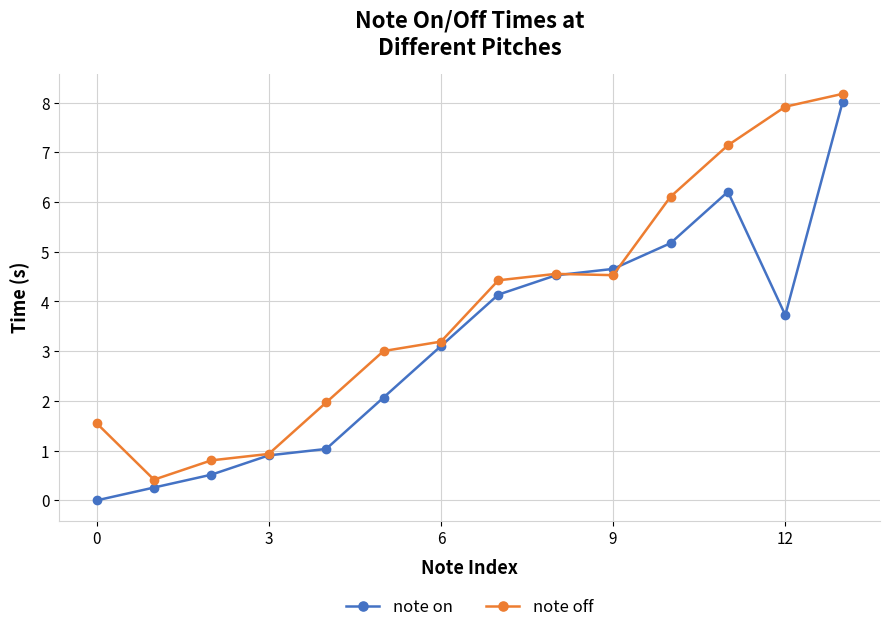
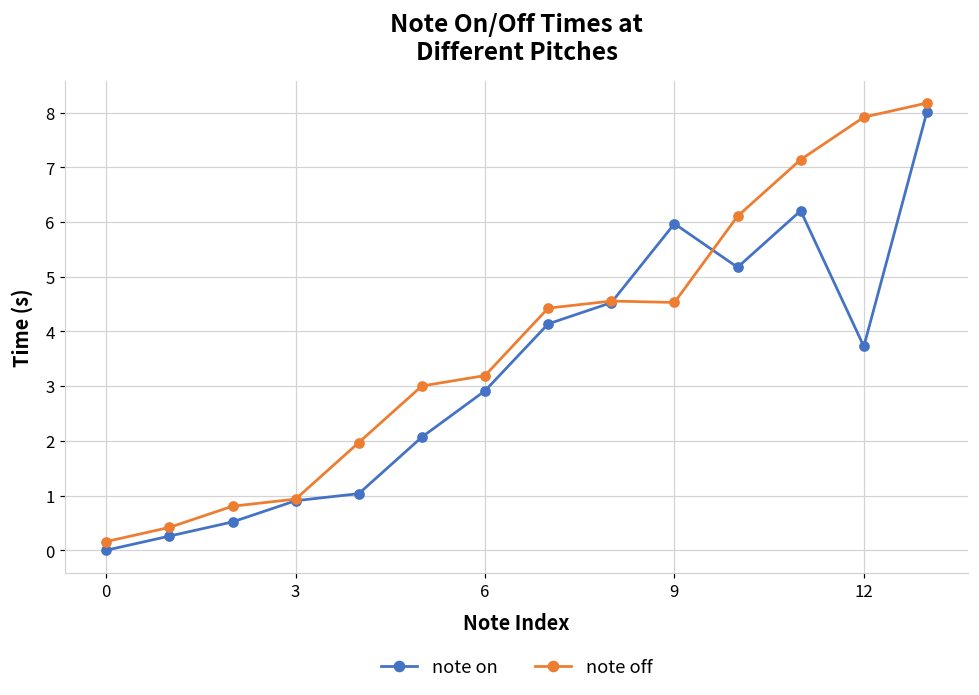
  {
    "note on": {
      "0": 0.0,
-     "6": 3.1,
-     "9": 4.7,
+     "6": 2.9,
+     "9": 6.0,
      "12": 3.7
    },
    "note off": {
-     "0": 1.6,
+     "0": 0.2,
      "6": 3.2,
      "9": 4.5,
      "12": 7.9
    }
  }
